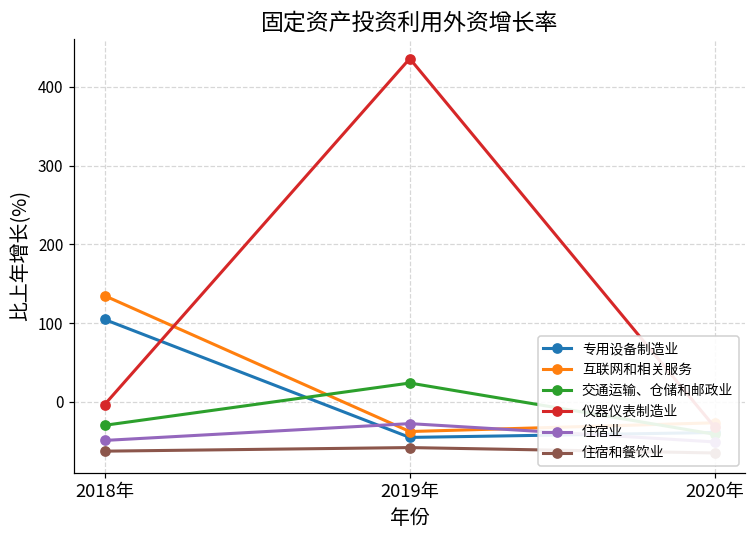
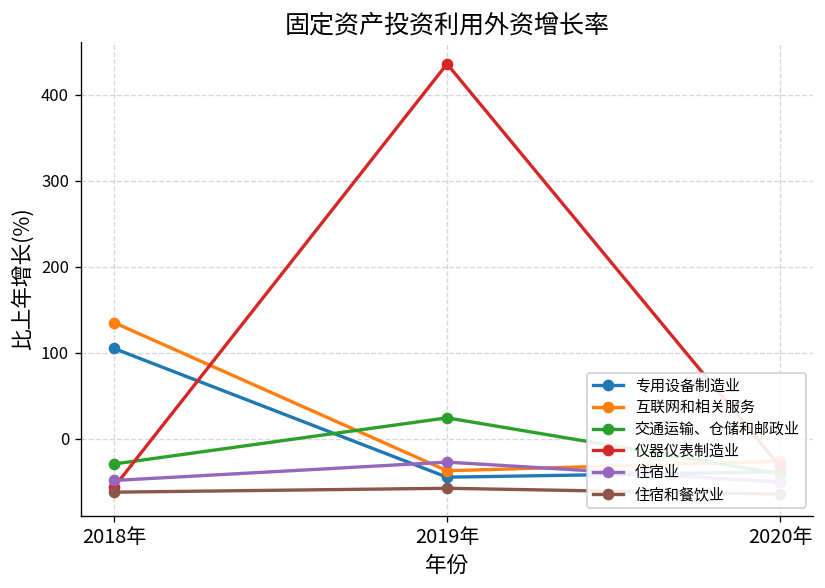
  {
    "专用设备制造业": {
      "2018年": 100,
      "2019年": -40
    },
    "互联网和相关服务": {
      "2018年": 130,
      "2019年": -40
    },
    "交通运输、仓储和邮政业": {
      "2018年": -30,
      "2019年": 20
    },
    "仪器仪表制造业": {
-     "2018年": 0,
+     "2018年": -60,
      "2019年": 440
    },
    "住宿业": {
      "2018年": -50,
      "2019年": -30
    },
    "住宿和餐饮业": {
      "2018年": -60,
      "2019年": -60
    }
  }
